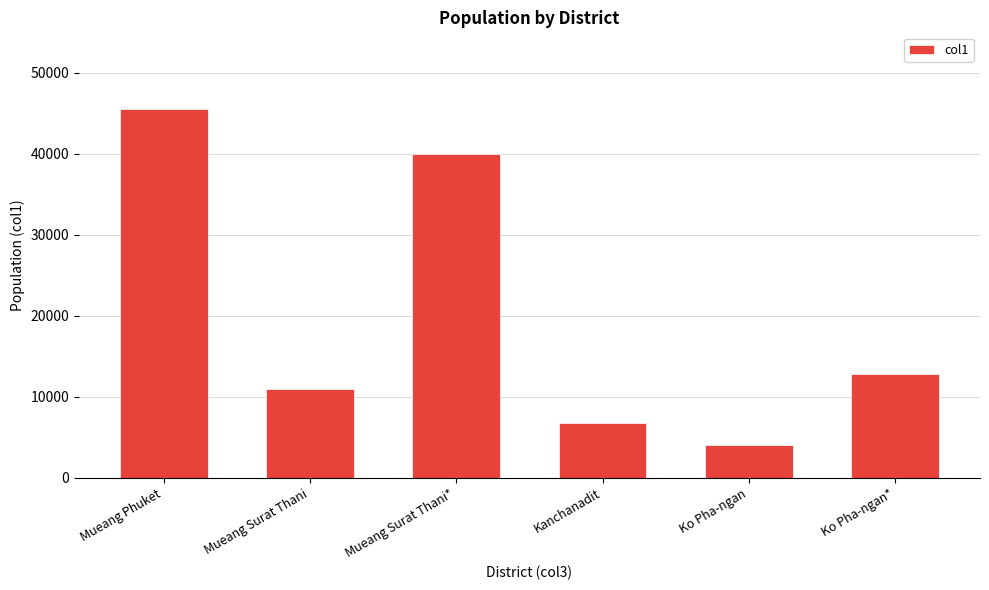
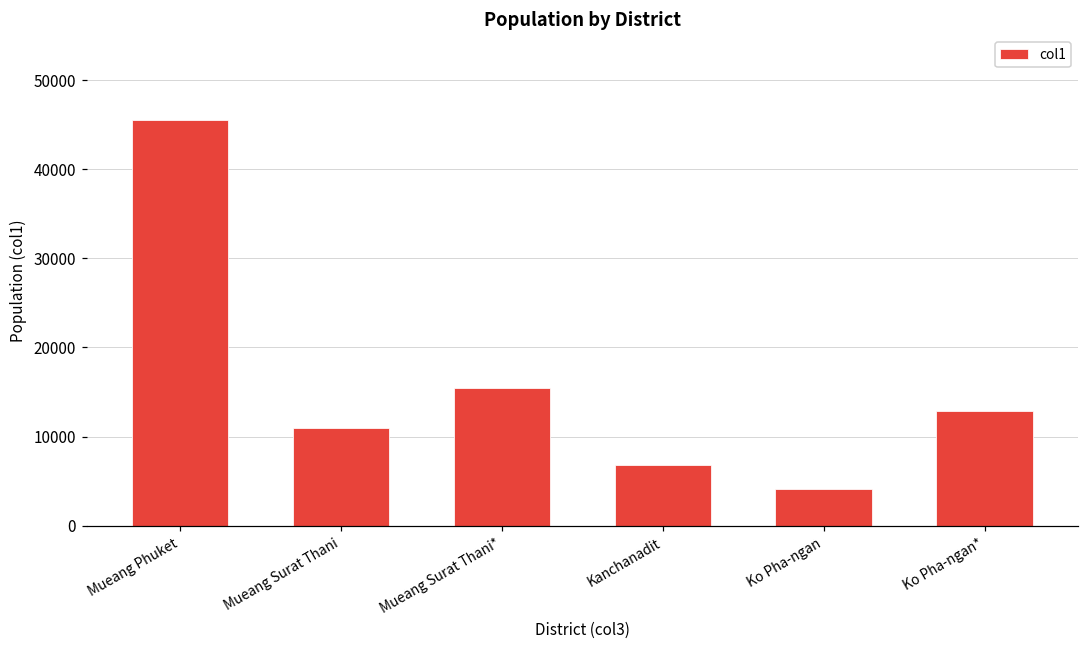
  {
    "Mueang Phuket": 46000,
    "Mueang Surat Thani": 11000,
-   "Mueang Surat Thani*": 40000,
+   "Mueang Surat Thani*": 15000,
    "Kanchanadit": 7000,
    "Ko Pha-ngan": 4000,
    "Ko Pha-ngan*": 13000
  }
